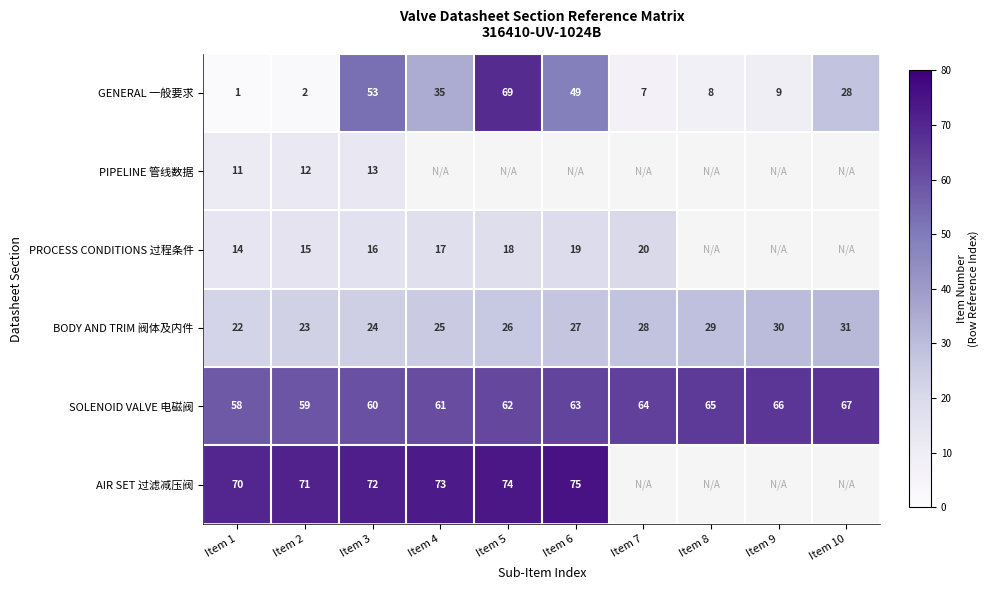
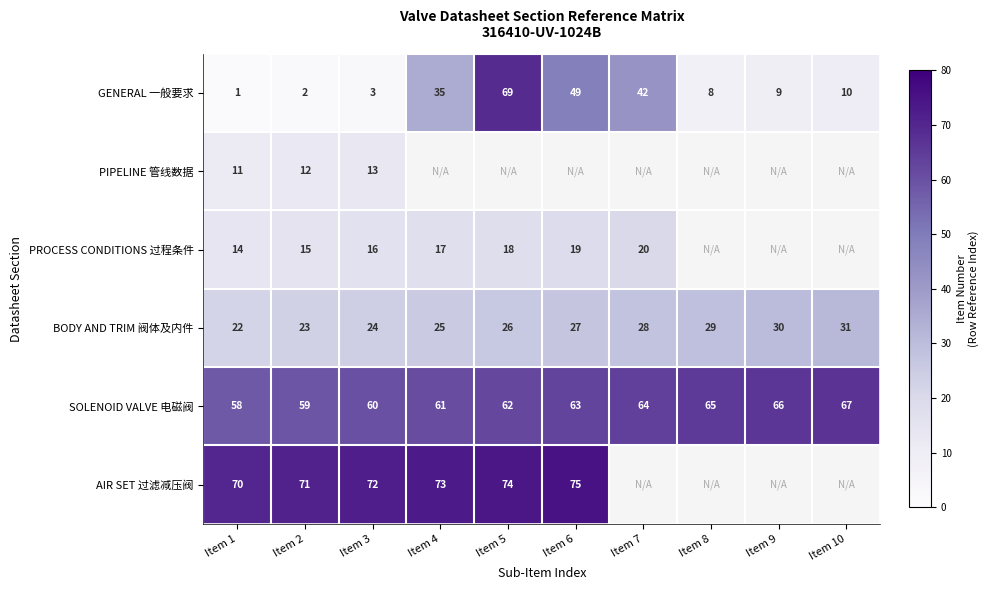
  {
    "GENERAL 一般要求": {
      "Item 1": 1,
      "Item 2": 2,
-     "Item 3": 53,
+     "Item 3": 3,
      "Item 4": 35,
      "Item 5": 69,
      "Item 6": 49,
-     "Item 7": 7,
+     "Item 7": 42,
      "Item 8": 8,
      "Item 9": 9,
-     "Item 10": 28
+     "Item 10": 10
    },
    "PIPELINE 管线数据": {
      "Item 1": 11,
      "Item 2": 12,
      "Item 3": 13
    },
    "PROCESS CONDITIONS 过程条件": {
      "Item 1": 14,
      "Item 2": 15,
      "Item 3": 16,
      "Item 4": 17,
      "Item 5": 18,
      "Item 6": 19,
      "Item 7": 20
    },
    "BODY AND TRIM 阀体及内件": {
      "Item 1": 22,
      "Item 2": 23,
      "Item 3": 24,
      "Item 4": 25,
      "Item 5": 26,
      "Item 6": 27,
      "Item 7": 28,
      "Item 8": 29,
      "Item 9": 30,
      "Item 10": 31
    },
    "SOLENOID VALVE 电磁阀": {
      "Item 1": 58,
      "Item 2": 59,
      "Item 3": 60,
      "Item 4": 61,
      "Item 5": 62,
      "Item 6": 63,
      "Item 7": 64,
      "Item 8": 65,
      "Item 9": 66,
      "Item 10": 67
    },
    "AIR SET 过滤减压阀": {
      "Item 1": 70,
      "Item 2": 71,
      "Item 3": 72,
      "Item 4": 73,
      "Item 5": 74,
      "Item 6": 75
    }
  }
